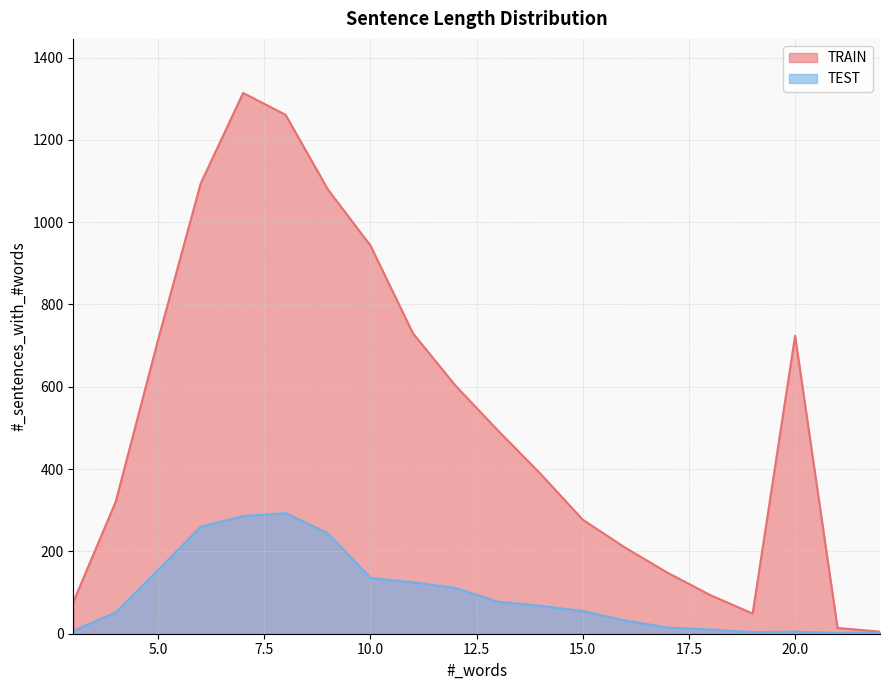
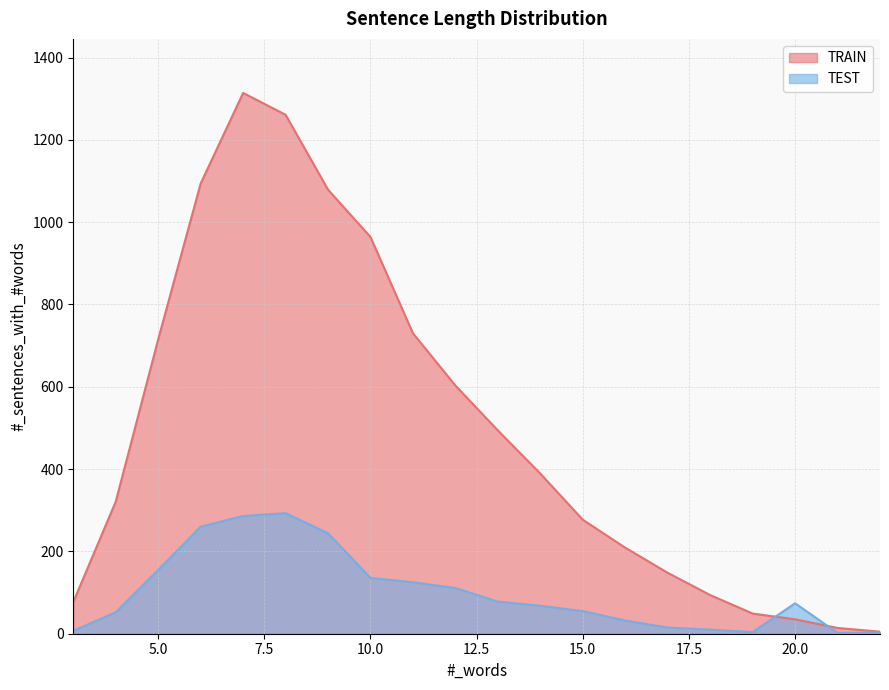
  {
    "TRAIN": {
      "5.0": 720,
-     "10.0": 940,
+     "10.0": 960,
      "15.0": 280,
-     "20.0": 720
+     "20.0": 40
    },
    "TEST": {
      "5.0": 160,
      "10.0": 140,
      "15.0": 60,
-     "20.0": 10
+     "20.0": 70
    }
  }
